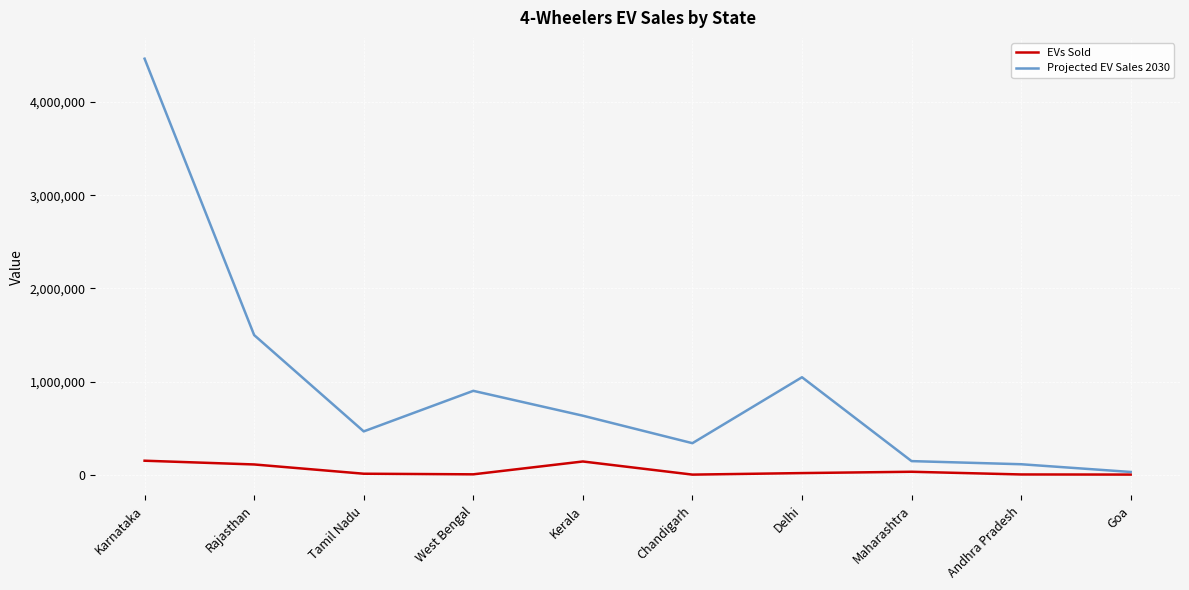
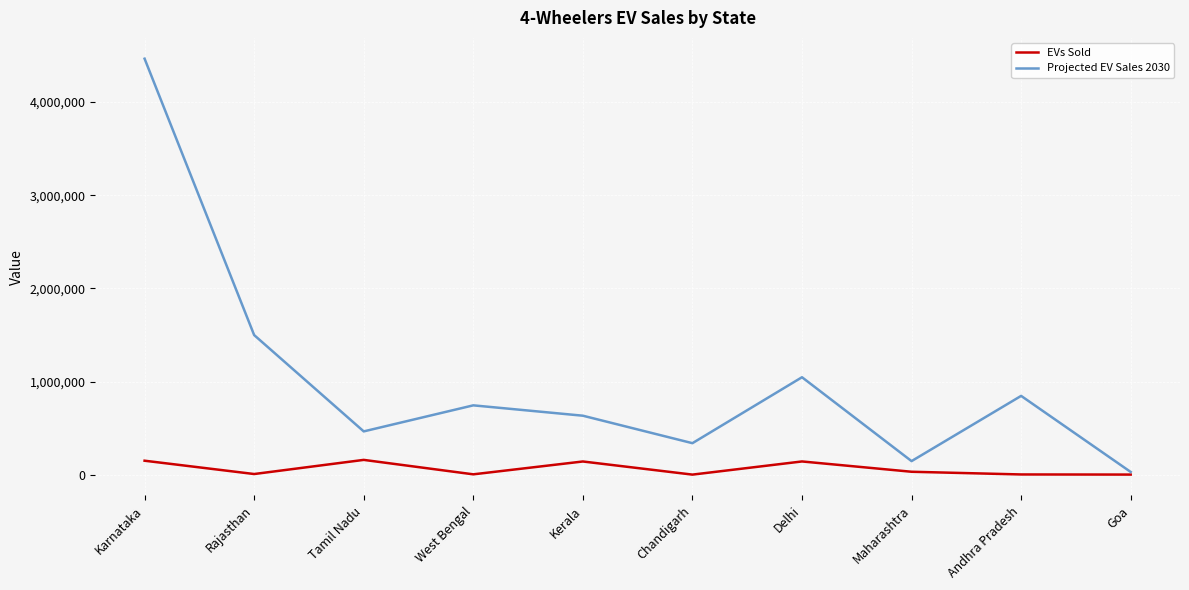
  {
    "EVs Sold": {
      "Karnataka": "200,000",
-     "Rajasthan": "100,000",
-     "Tamil Nadu": "0",
+     "Rajasthan": "0",
+     "Tamil Nadu": "200,000",
      "West Bengal": "0",
      "Kerala": "100,000",
      "Chandigarh": "0",
-     "Delhi": "0",
+     "Delhi": "100,000",
      "Maharashtra": "0",
      "Andhra Pradesh": "0",
      "Goa": "0"
    },
    "Projected EV Sales 2030": {
      "Karnataka": "4,500,000",
      "Rajasthan": "1,500,000",
      "Tamil Nadu": "500,000",
-     "West Bengal": "900,000",
+     "West Bengal": "700,000",
      "Kerala": "600,000",
      "Chandigarh": "300,000",
      "Delhi": "1,000,000",
      "Maharashtra": "100,000",
-     "Andhra Pradesh": "100,000",
+     "Andhra Pradesh": "800,000",
      "Goa": "0"
    }
  }
